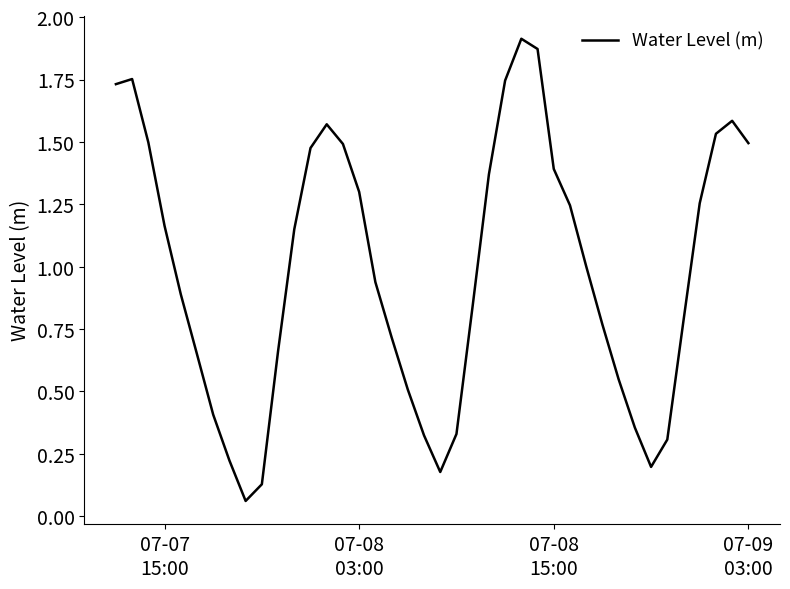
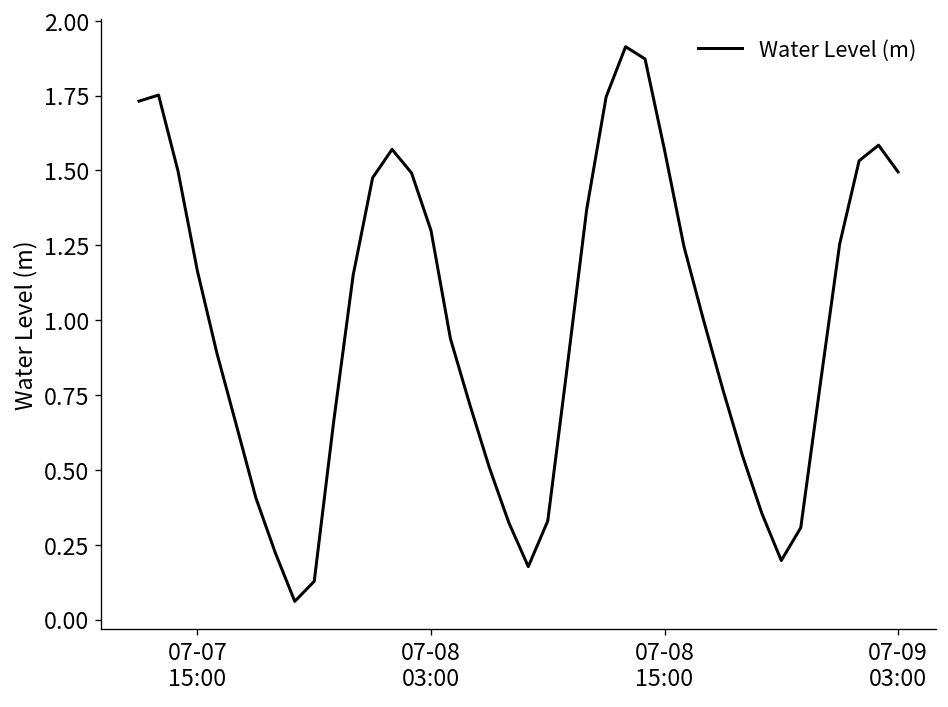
  {
    "07-07 15:00": 1.16,
    "07-08 03:00": 1.30,
-   "07-08 15:00": 1.39,
+   "07-08 15:00": 1.57,
    "07-09 03:00": 1.50
  }
